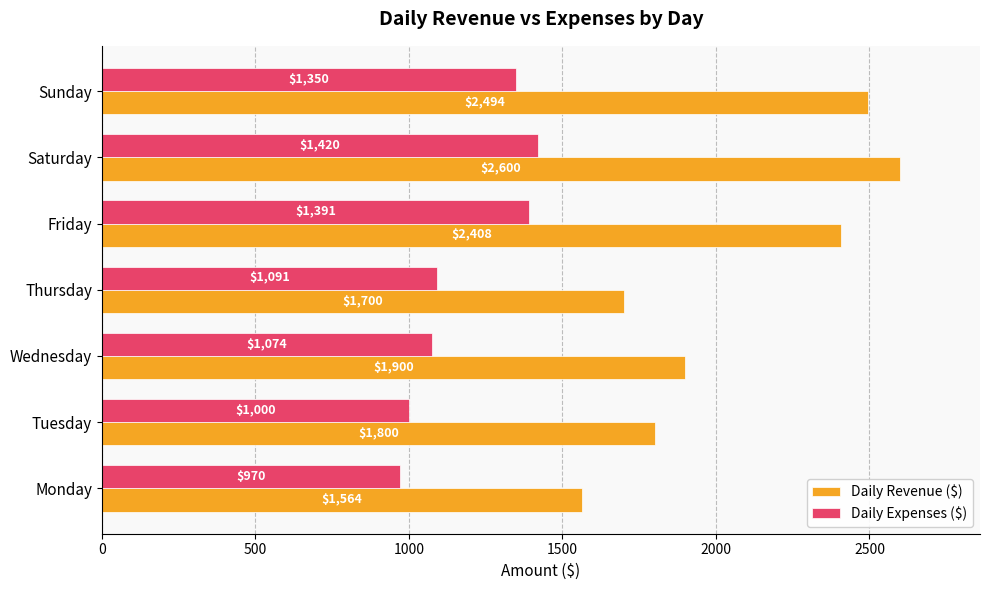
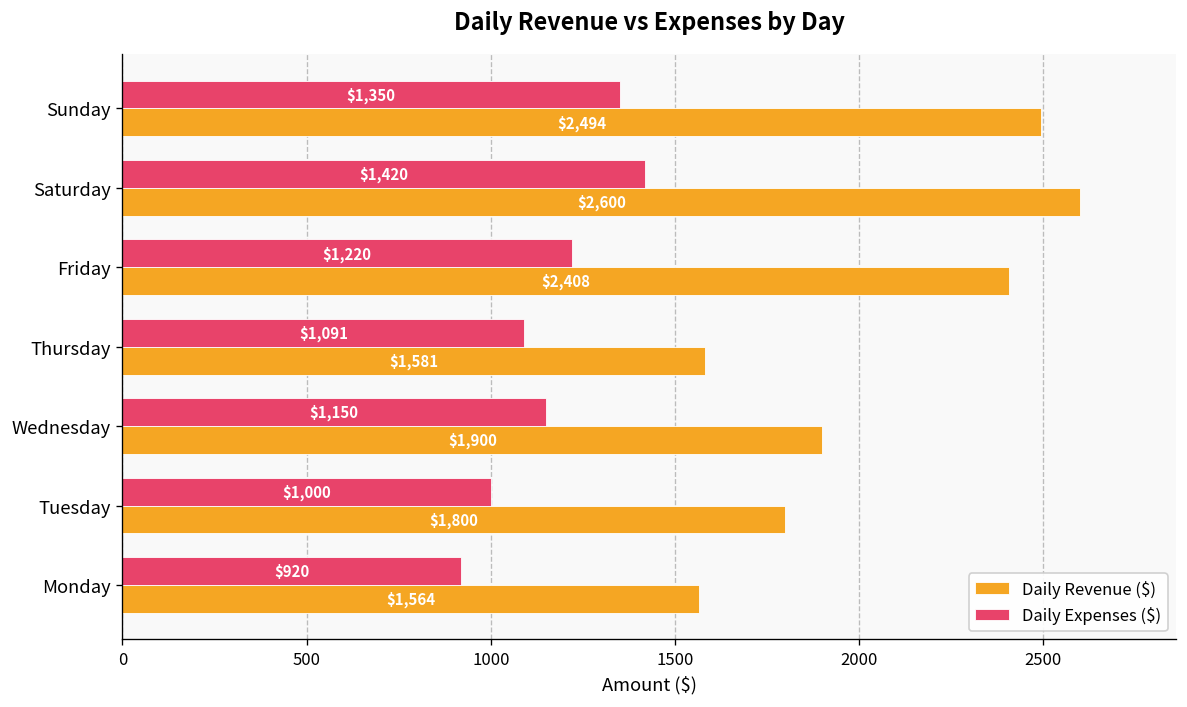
  {
    "Daily Revenue ($)": {
      "Sunday": "$2,494",
      "Saturday": "$2,600",
      "Friday": "$2,408",
-     "Thursday": "$1,700",
+     "Thursday": "$1,581",
      "Wednesday": "$1,900",
      "Tuesday": "$1,800",
      "Monday": "$1,564"
    },
    "Daily Expenses ($)": {
      "Sunday": "$1,350",
      "Saturday": "$1,420",
-     "Friday": "$1,391",
+     "Friday": "$1,220",
      "Thursday": "$1,091",
-     "Wednesday": "$1,074",
+     "Wednesday": "$1,150",
      "Tuesday": "$1,000",
-     "Monday": "$970"
+     "Monday": "$920"
    }
  }
